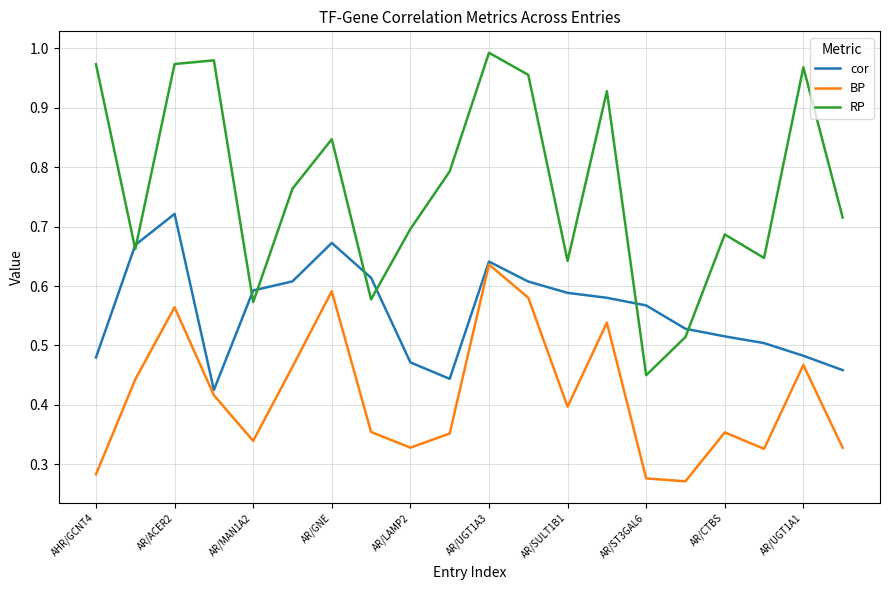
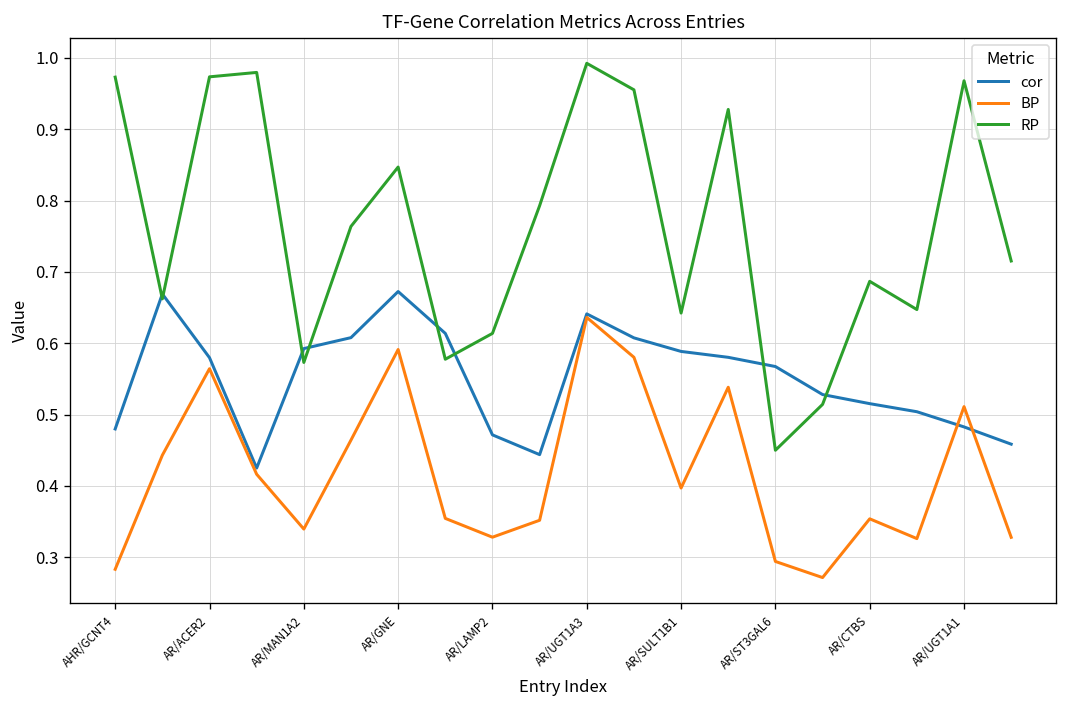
  {
    "cor": {
      "AHR/GCNT4": 0.48,
-     "AR/ACER2": 0.72,
+     "AR/ACER2": 0.58,
      "AR/MAN1A2": 0.59,
      "AR/GNE": 0.67,
      "AR/LAMP2": 0.47,
      "AR/UGT1A3": 0.64,
      "AR/SULT1B1": 0.59,
      "AR/ST3GAL6": 0.57,
      "AR/CTBS": 0.52,
      "AR/UGT1A1": 0.48
    },
    "BP": {
      "AHR/GCNT4": 0.28,
      "AR/ACER2": 0.56,
      "AR/MAN1A2": 0.34,
      "AR/GNE": 0.59,
      "AR/LAMP2": 0.33,
      "AR/UGT1A3": 0.64,
      "AR/SULT1B1": 0.40,
-     "AR/ST3GAL6": 0.28,
+     "AR/ST3GAL6": 0.29,
      "AR/CTBS": 0.35,
-     "AR/UGT1A1": 0.47
+     "AR/UGT1A1": 0.51
    },
    "RP": {
      "AHR/GCNT4": 0.97,
      "AR/ACER2": 0.97,
      "AR/MAN1A2": 0.57,
      "AR/GNE": 0.85,
-     "AR/LAMP2": 0.70,
+     "AR/LAMP2": 0.61,
      "AR/UGT1A3": 0.99,
      "AR/SULT1B1": 0.64,
      "AR/ST3GAL6": 0.45,
      "AR/CTBS": 0.69,
      "AR/UGT1A1": 0.97
    }
  }
